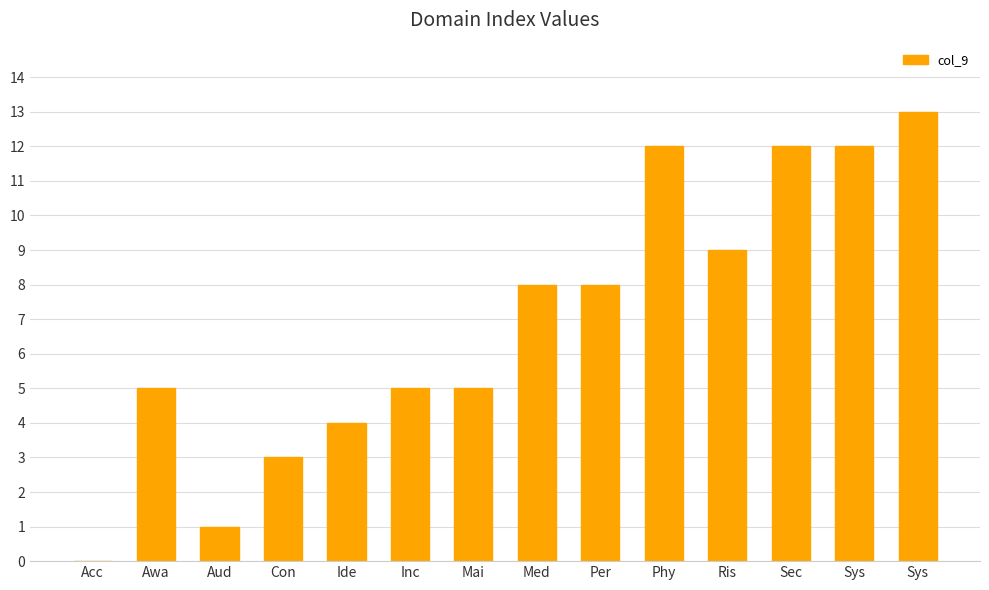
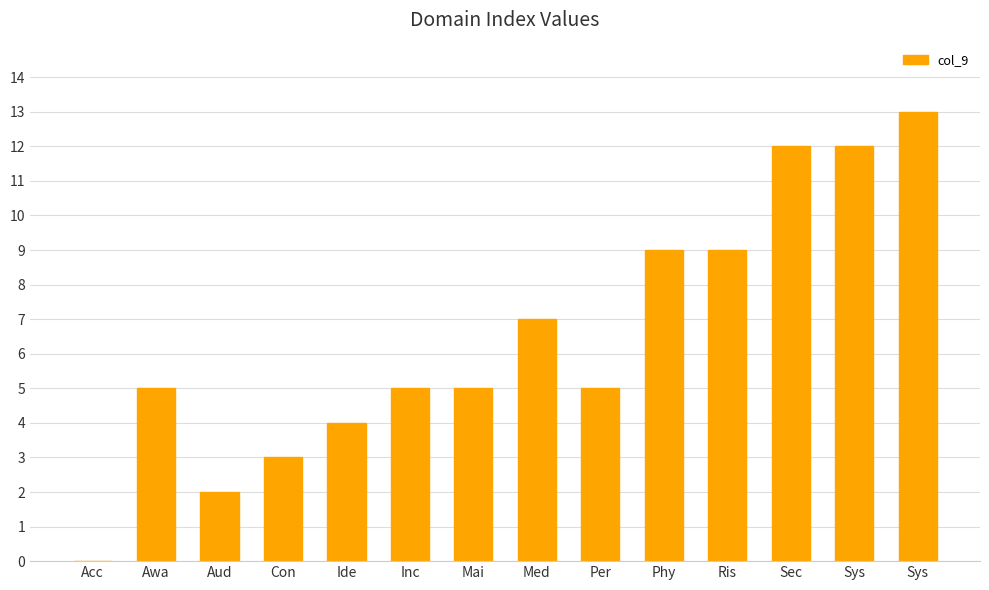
  {
    "Acc": 0,
    "Awa": 5,
-   "Aud": 1,
+   "Aud": 2,
    "Con": 3,
    "Ide": 4,
    "Inc": 5,
    "Mai": 5,
-   "Med": 8,
-   "Per": 8,
-   "Phy": 12,
+   "Med": 7,
+   "Per": 5,
+   "Phy": 9,
    "Ris": 9,
    "Sec": 12
  }
